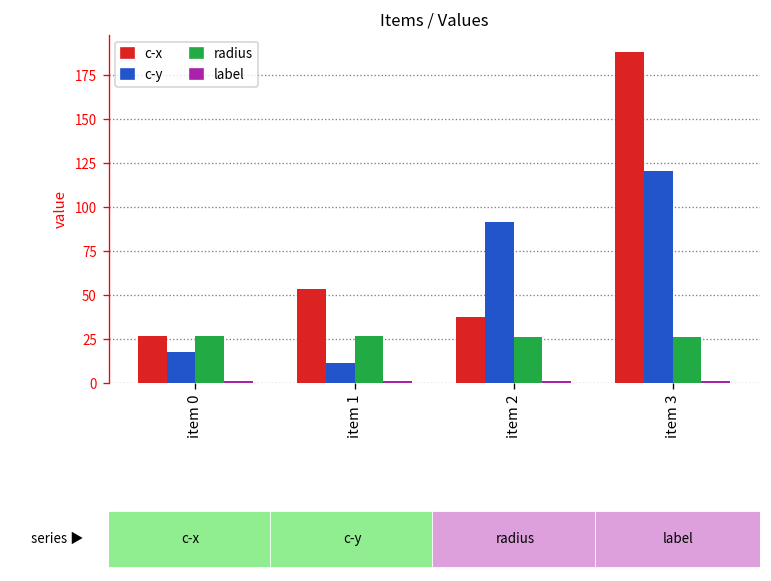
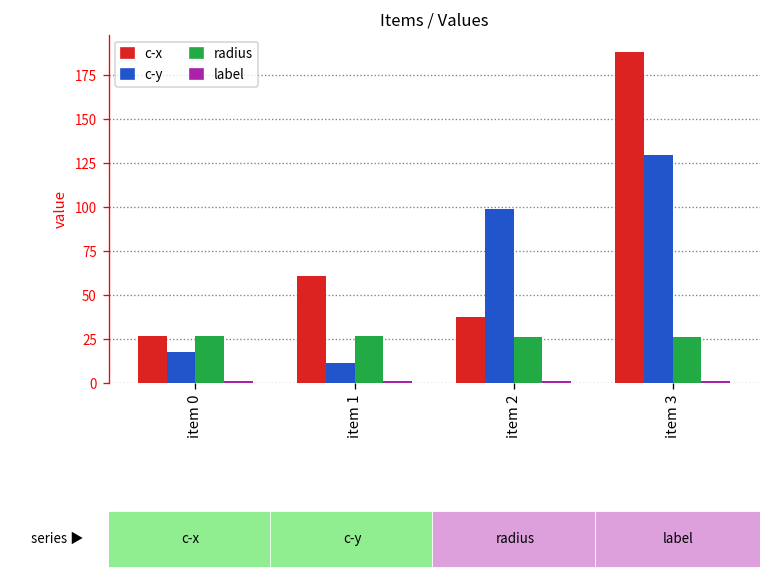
  {
    "c-x": {
      "item 0": 27,
-     "item 1": 54,
+     "item 1": 61,
      "item 2": 38,
      "item 3": 189
    },
    "c-y": {
      "item 0": 18,
      "item 1": 11,
-     "item 2": 92,
-     "item 3": 121
+     "item 2": 99,
+     "item 3": 130
    },
    "radius": {
      "item 0": 27,
      "item 1": 27,
      "item 2": 26,
      "item 3": 26
    }
  }
